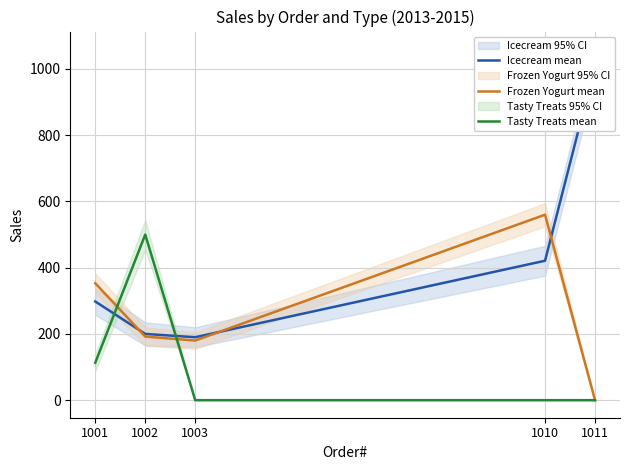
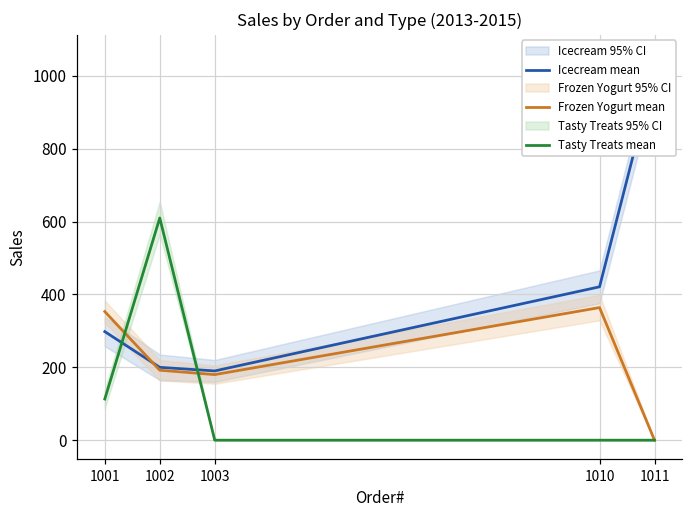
  {
    "Icecream mean": {
      "1001": 300,
      "1002": 200,
      "1003": 190,
      "1010": 420
    },
    "Frozen Yogurt mean": {
      "1001": 350,
      "1002": 190,
      "1003": 180,
-     "1010": 560
+     "1010": 360
    },
    "Tasty Treats mean": {
      "1001": 110,
-     "1002": 500
+     "1002": 610
    }
  }
